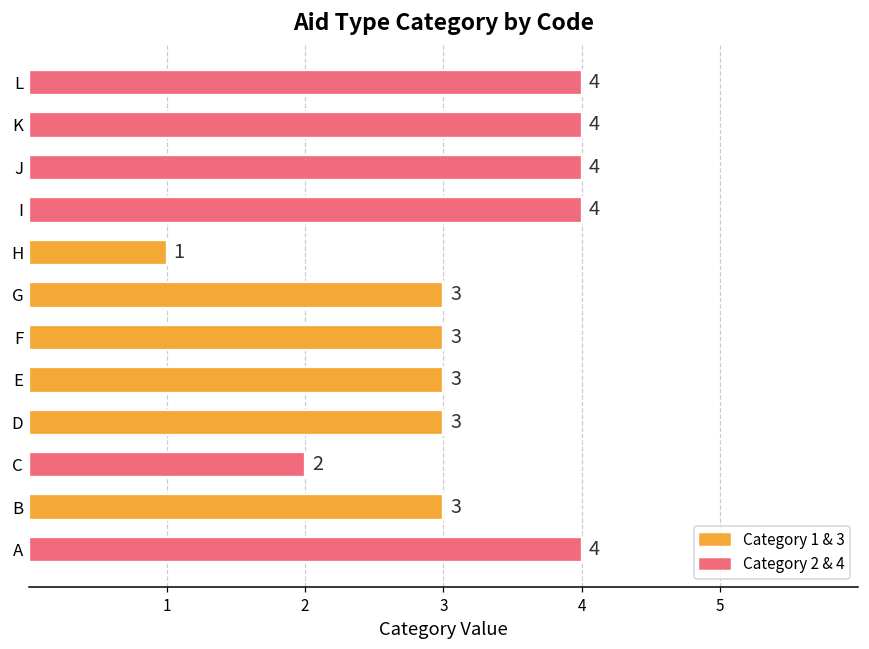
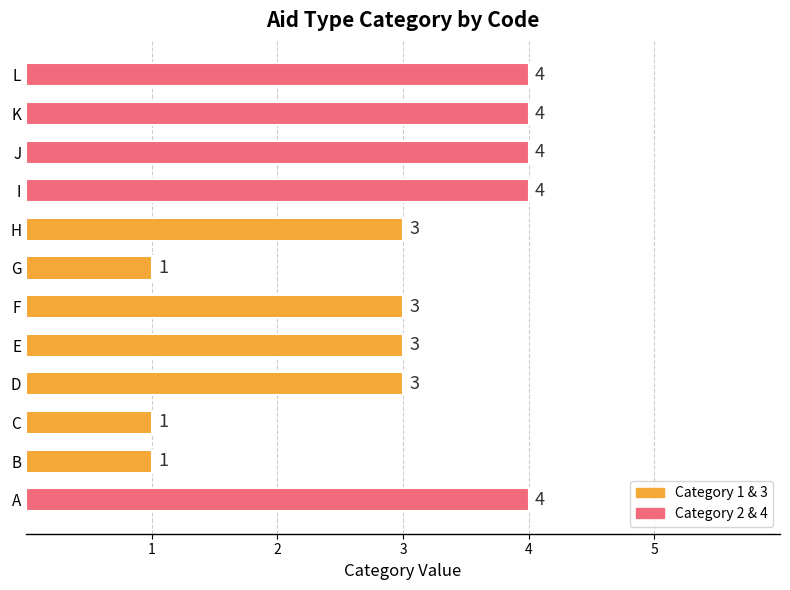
  {
    "L": 4,
    "K": 4,
    "J": 4,
    "I": 4,
-   "H": 1,
-   "G": 3,
+   "H": 3,
+   "G": 1,
    "F": 3,
    "E": 3,
    "D": 3,
-   "C": 2,
-   "B": 3,
+   "C": 1,
+   "B": 1,
    "A": 4
  }
